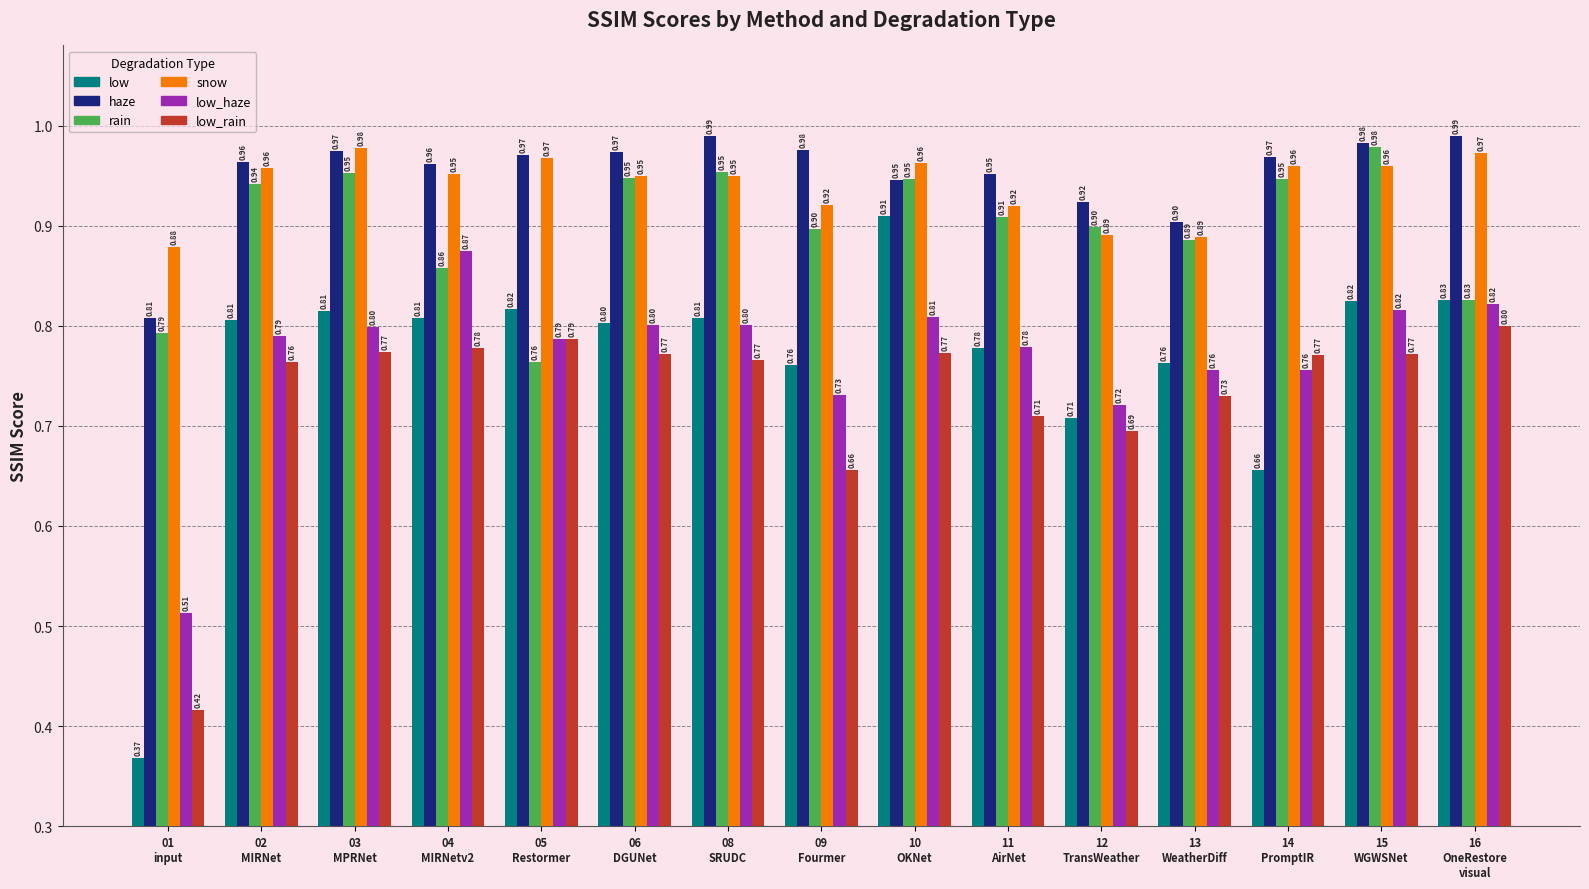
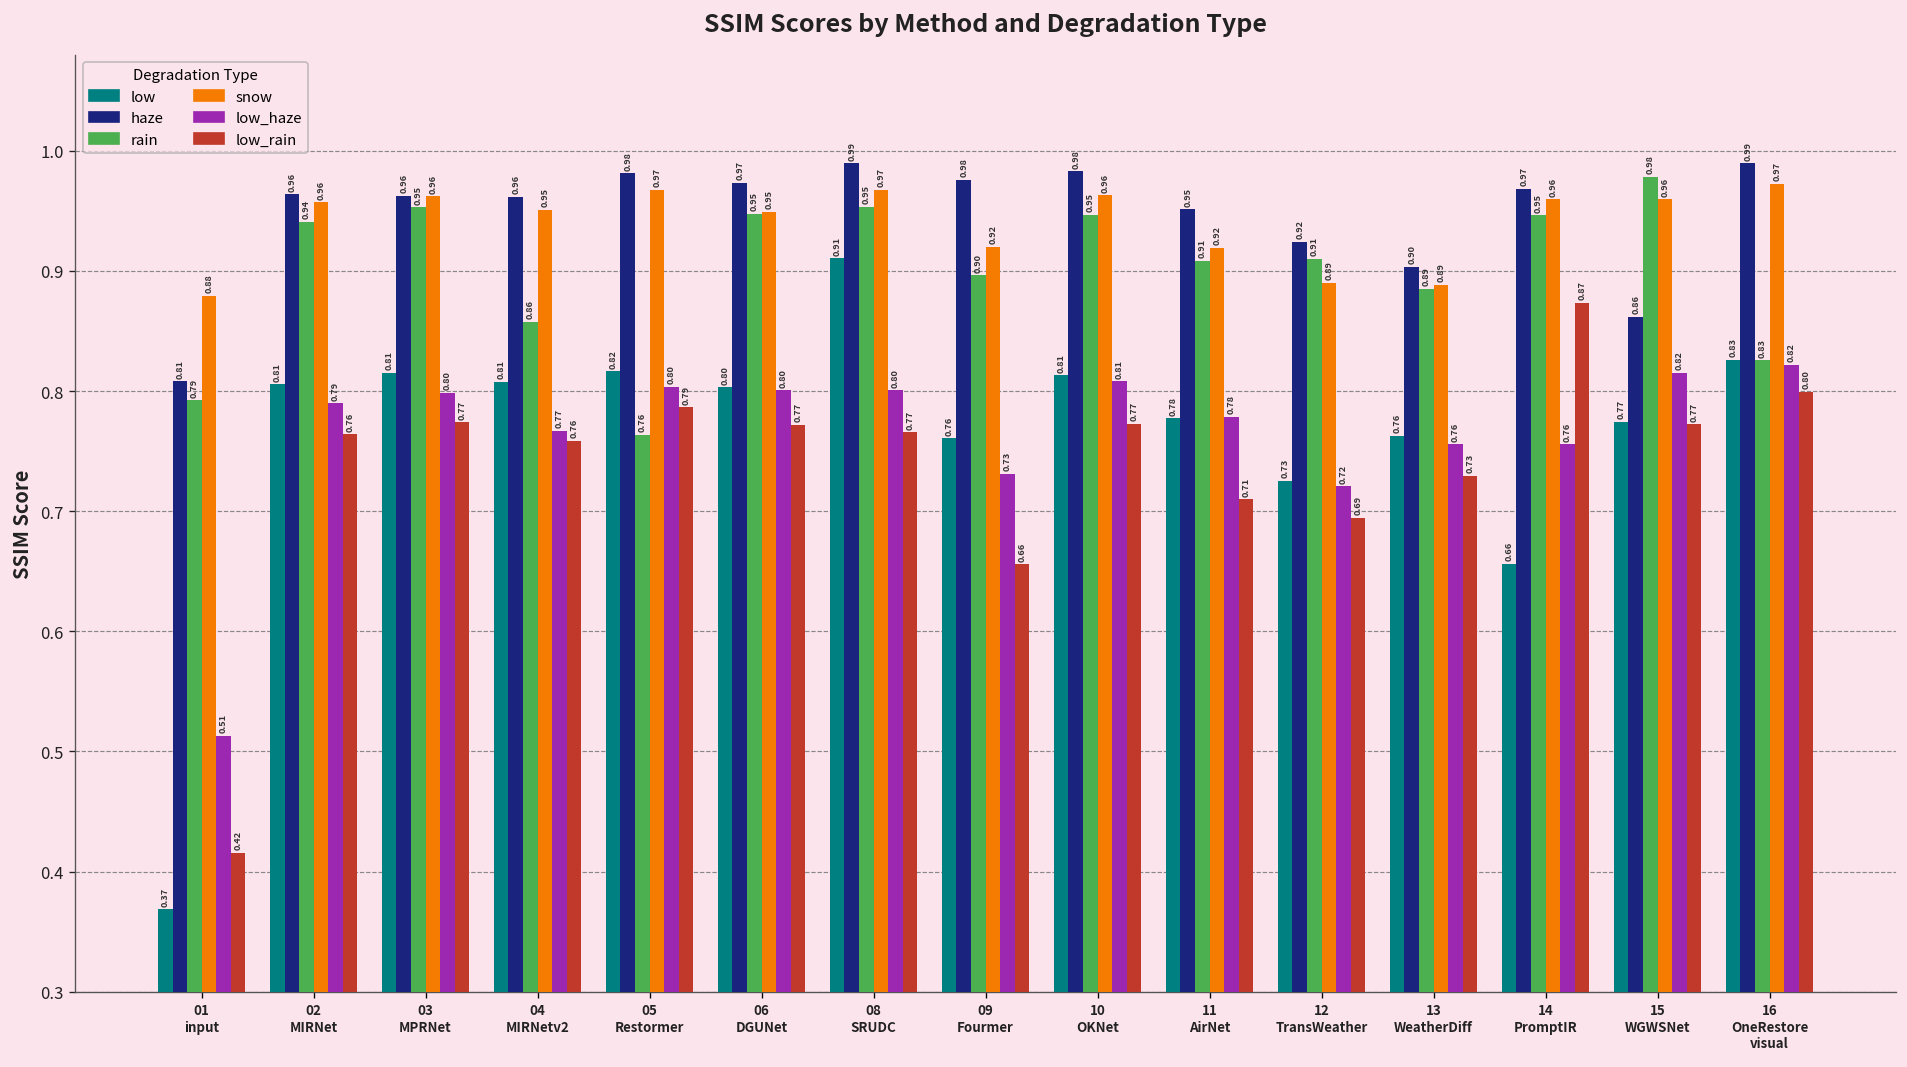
  {
    "low": {
      "01 input": 0.37,
      "02 MIRNet": 0.81,
      "03 MPRNet": 0.81,
      "04 MIRNetv2": 0.81,
      "05 Restormer": 0.82,
      "06 DGUNet": 0.80,
-     "08 SRUDC": 0.81,
+     "08 SRUDC": 0.91,
      "09 Fourmer": 0.76,
-     "10 OKNet": 0.91,
+     "10 OKNet": 0.81,
      "11 AirNet": 0.78,
-     "12 TransWeather": 0.71,
+     "12 TransWeather": 0.73,
      "13 WeatherDiff": 0.76,
      "14 PromptIR": 0.66,
-     "15 WGWSNet": 0.82,
+     "15 WGWSNet": 0.77,
      "16 OneRestore visual": 0.83
    },
    "haze": {
      "01 input": 0.81,
      "02 MIRNet": 0.96,
-     "03 MPRNet": 0.97,
+     "03 MPRNet": 0.96,
      "04 MIRNetv2": 0.96,
-     "05 Restormer": 0.97,
+     "05 Restormer": 0.98,
      "06 DGUNet": 0.97,
      "08 SRUDC": 0.99,
      "09 Fourmer": 0.98,
-     "10 OKNet": 0.95,
+     "10 OKNet": 0.98,
      "11 AirNet": 0.95,
      "12 TransWeather": 0.92,
      "13 WeatherDiff": 0.90,
      "14 PromptIR": 0.97,
-     "15 WGWSNet": 0.98,
+     "15 WGWSNet": 0.86,
      "16 OneRestore visual": 0.99
    },
    "rain": {
      "01 input": 0.79,
      "02 MIRNet": 0.94,
      "03 MPRNet": 0.95,
      "04 MIRNetv2": 0.86,
      "05 Restormer": 0.76,
      "06 DGUNet": 0.95,
      "08 SRUDC": 0.95,
      "09 Fourmer": 0.90,
      "10 OKNet": 0.95,
      "11 AirNet": 0.91,
-     "12 TransWeather": 0.90,
+     "12 TransWeather": 0.91,
      "13 WeatherDiff": 0.89,
      "14 PromptIR": 0.95,
      "15 WGWSNet": 0.98,
      "16 OneRestore visual": 0.83
    },
    "snow": {
      "01 input": 0.88,
      "02 MIRNet": 0.96,
-     "03 MPRNet": 0.98,
+     "03 MPRNet": 0.96,
      "04 MIRNetv2": 0.95,
      "05 Restormer": 0.97,
      "06 DGUNet": 0.95,
-     "08 SRUDC": 0.95,
+     "08 SRUDC": 0.97,
      "09 Fourmer": 0.92,
      "10 OKNet": 0.96,
      "11 AirNet": 0.92,
      "12 TransWeather": 0.89,
      "13 WeatherDiff": 0.89,
      "14 PromptIR": 0.96,
      "15 WGWSNet": 0.96,
      "16 OneRestore visual": 0.97
    },
    "low_haze": {
      "01 input": 0.51,
      "02 MIRNet": 0.79,
      "03 MPRNet": 0.80,
-     "04 MIRNetv2": 0.87,
-     "05 Restormer": 0.79,
+     "04 MIRNetv2": 0.77,
+     "05 Restormer": 0.80,
      "06 DGUNet": 0.80,
      "08 SRUDC": 0.80,
      "09 Fourmer": 0.73,
      "10 OKNet": 0.81,
      "11 AirNet": 0.78,
      "12 TransWeather": 0.72,
      "13 WeatherDiff": 0.76,
      "14 PromptIR": 0.76,
      "15 WGWSNet": 0.82,
      "16 OneRestore visual": 0.82
    },
    "low_rain": {
      "01 input": 0.42,
      "02 MIRNet": 0.76,
      "03 MPRNet": 0.77,
-     "04 MIRNetv2": 0.78,
+     "04 MIRNetv2": 0.76,
      "05 Restormer": 0.79,
      "06 DGUNet": 0.77,
      "08 SRUDC": 0.77,
      "09 Fourmer": 0.66,
      "10 OKNet": 0.77,
      "11 AirNet": 0.71,
      "12 TransWeather": 0.69,
      "13 WeatherDiff": 0.73,
-     "14 PromptIR": 0.77,
+     "14 PromptIR": 0.87,
      "15 WGWSNet": 0.77,
      "16 OneRestore visual": 0.80
    }
  }
